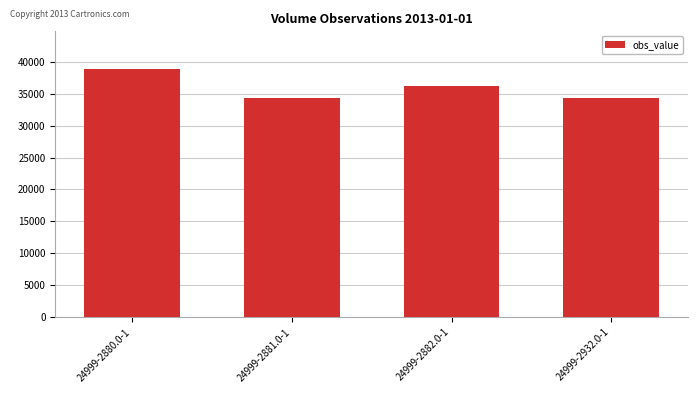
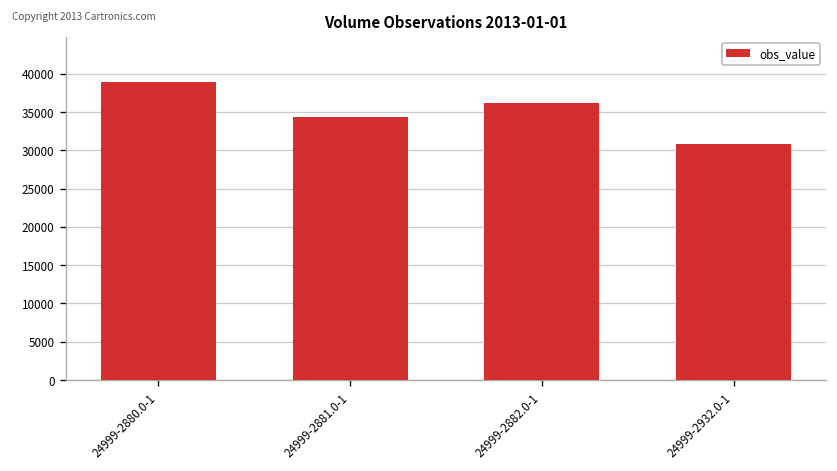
  {
    "24999-2880.0-1": 39000,
    "24999-2881.0-1": 34000,
    "24999-2882.0-1": 36000,
-   "24999-2932.0-1": 34000
+   "24999-2932.0-1": 31000
  }
